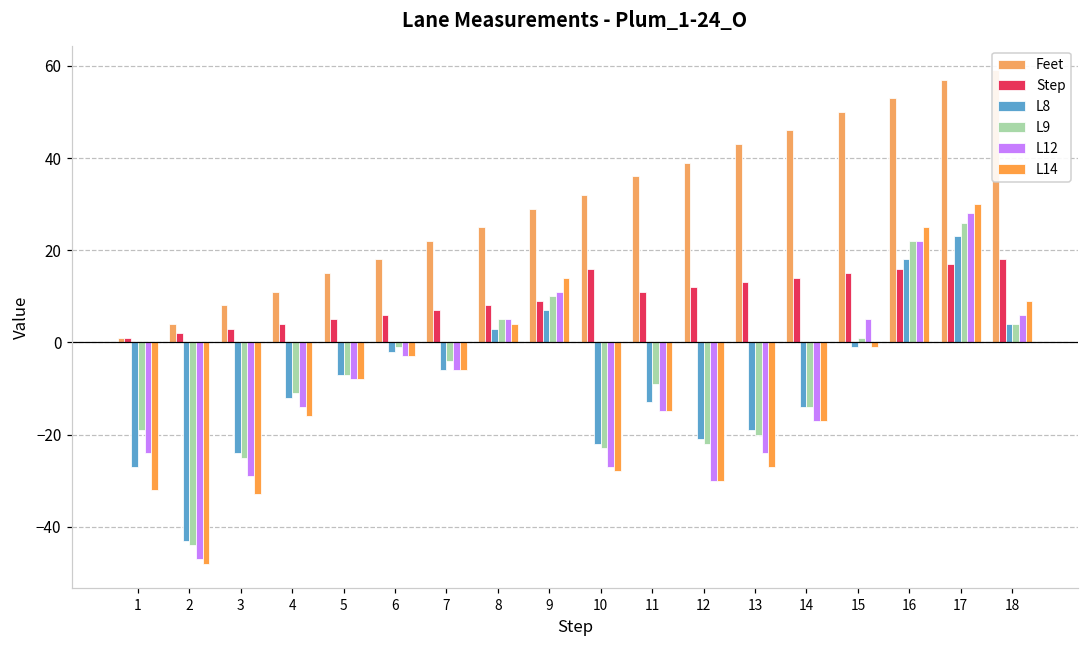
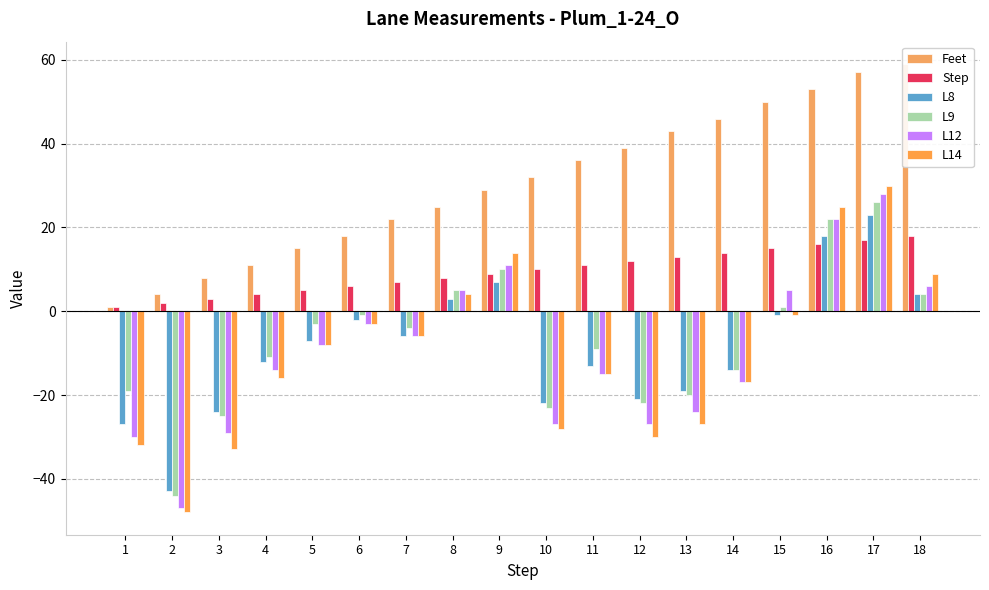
  {
    "Step": {
      "1": 1,
      "2": 2,
      "3": 3,
      "4": 4,
      "5": 5,
      "6": 6,
      "7": 7,
      "8": 8,
      "9": 9,
-     "10": 16,
+     "10": 10,
      "11": 11,
      "12": 12,
      "13": 13,
      "14": 14,
      "15": 15,
      "16": 16,
      "17": 17,
      "18": 18
    },
    "L8": {
      "1": -27,
      "2": -43,
      "3": -24,
      "4": -12,
      "5": -7,
      "6": -2,
      "7": -6,
      "8": 3,
      "9": 7,
      "10": -22,
      "11": -13,
      "12": -21,
      "13": -19,
      "14": -14,
      "15": -1,
      "16": 18,
      "17": 23,
      "18": 4
    },
    "L9": {
      "1": -19,
      "2": -44,
      "3": -25,
      "4": -11,
-     "5": -7,
+     "5": -3,
      "6": -1,
      "7": -4,
      "8": 5,
      "9": 10,
      "10": -23,
      "11": -9,
      "12": -22,
      "13": -20,
      "14": -14,
      "15": 1,
      "16": 22,
      "17": 26,
      "18": 4
    },
    "L12": {
-     "1": -24,
+     "1": -30,
      "2": -47,
      "3": -29,
      "4": -14,
      "5": -8,
      "6": -3,
      "7": -6,
      "8": 5,
      "9": 11,
      "10": -27,
      "11": -15,
-     "12": -30,
+     "12": -27,
      "13": -24,
      "14": -17,
      "15": 5,
      "16": 22,
      "17": 28,
      "18": 6
    }
  }
